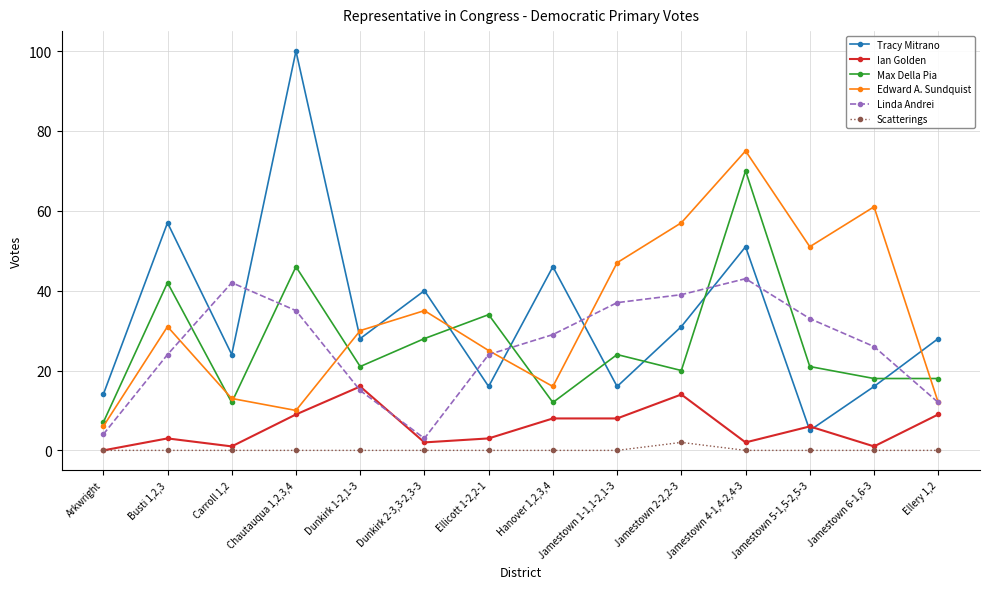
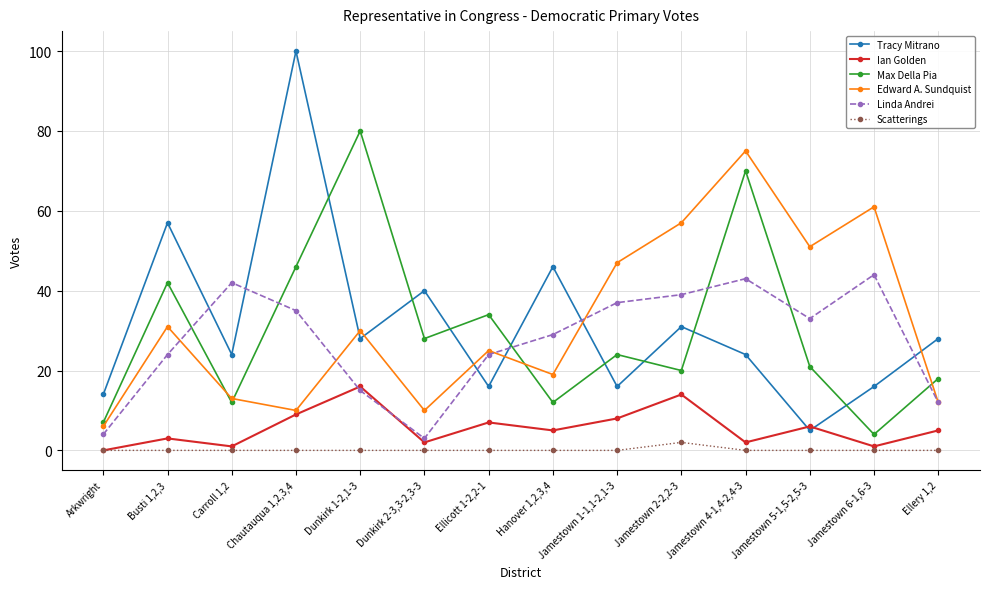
  {
    "Tracy Mitrano": {
      "Arkwright": 14,
      "Busti 1,2,3": 57,
      "Carroll 1,2": 24,
      "Chautauqua 1,2,3,4": 100,
      "Dunkirk 1-2,1-3": 28,
      "Dunkirk 2-3,3-2,3-3": 40,
      "Ellicott 1-2,2-1": 16,
      "Hanover 1,2,3,4": 46,
      "Jamestown 1-1,1-2,1-3": 16,
      "Jamestown 2-2,2-3": 31,
-     "Jamestown 4-1,4-2,4-3": 51,
+     "Jamestown 4-1,4-2,4-3": 24,
      "Jamestown 5-1,5-2,5-3": 5,
      "Jamestown 6-1,6-3": 16,
      "Ellery 1,2": 28
    },
    "Ian Golden": {
      "Busti 1,2,3": 3,
      "Carroll 1,2": 1,
      "Chautauqua 1,2,3,4": 9,
      "Dunkirk 1-2,1-3": 16,
      "Dunkirk 2-3,3-2,3-3": 2,
-     "Ellicott 1-2,2-1": 3,
-     "Hanover 1,2,3,4": 8,
+     "Ellicott 1-2,2-1": 7,
+     "Hanover 1,2,3,4": 5,
      "Jamestown 1-1,1-2,1-3": 8,
      "Jamestown 2-2,2-3": 14,
      "Jamestown 4-1,4-2,4-3": 2,
      "Jamestown 5-1,5-2,5-3": 6,
      "Jamestown 6-1,6-3": 1,
-     "Ellery 1,2": 9
+     "Ellery 1,2": 5
    },
    "Max Della Pia": {
      "Arkwright": 7,
      "Busti 1,2,3": 42,
      "Carroll 1,2": 12,
      "Chautauqua 1,2,3,4": 46,
-     "Dunkirk 1-2,1-3": 21,
+     "Dunkirk 1-2,1-3": 80,
      "Dunkirk 2-3,3-2,3-3": 28,
      "Ellicott 1-2,2-1": 34,
      "Hanover 1,2,3,4": 12,
      "Jamestown 1-1,1-2,1-3": 24,
      "Jamestown 2-2,2-3": 20,
      "Jamestown 4-1,4-2,4-3": 70,
      "Jamestown 5-1,5-2,5-3": 21,
-     "Jamestown 6-1,6-3": 18,
+     "Jamestown 6-1,6-3": 4,
      "Ellery 1,2": 18
    },
    "Edward A. Sundquist": {
      "Arkwright": 6,
      "Busti 1,2,3": 31,
      "Carroll 1,2": 13,
      "Chautauqua 1,2,3,4": 10,
      "Dunkirk 1-2,1-3": 30,
-     "Dunkirk 2-3,3-2,3-3": 35,
+     "Dunkirk 2-3,3-2,3-3": 10,
      "Ellicott 1-2,2-1": 25,
-     "Hanover 1,2,3,4": 16,
+     "Hanover 1,2,3,4": 19,
      "Jamestown 1-1,1-2,1-3": 47,
      "Jamestown 2-2,2-3": 57,
      "Jamestown 4-1,4-2,4-3": 75,
      "Jamestown 5-1,5-2,5-3": 51,
      "Jamestown 6-1,6-3": 61
    },
    "Linda Andrei": {
      "Arkwright": 4,
      "Busti 1,2,3": 24,
      "Carroll 1,2": 42,
      "Chautauqua 1,2,3,4": 35,
      "Dunkirk 1-2,1-3": 15,
      "Dunkirk 2-3,3-2,3-3": 3,
      "Ellicott 1-2,2-1": 24,
      "Hanover 1,2,3,4": 29,
      "Jamestown 1-1,1-2,1-3": 37,
      "Jamestown 2-2,2-3": 39,
      "Jamestown 4-1,4-2,4-3": 43,
      "Jamestown 5-1,5-2,5-3": 33,
-     "Jamestown 6-1,6-3": 26
+     "Jamestown 6-1,6-3": 44
    },
    "Scatterings": {
      "Busti 1,2,3": 0,
      "Carroll 1,2": 0,
      "Chautauqua 1,2,3,4": 0,
      "Dunkirk 1-2,1-3": 0,
      "Dunkirk 2-3,3-2,3-3": 0,
      "Ellicott 1-2,2-1": 0,
      "Hanover 1,2,3,4": 0,
      "Jamestown 1-1,1-2,1-3": 0,
      "Jamestown 2-2,2-3": 2,
      "Jamestown 4-1,4-2,4-3": 0,
      "Jamestown 5-1,5-2,5-3": 0,
      "Jamestown 6-1,6-3": 0,
      "Ellery 1,2": 0
    }
  }
